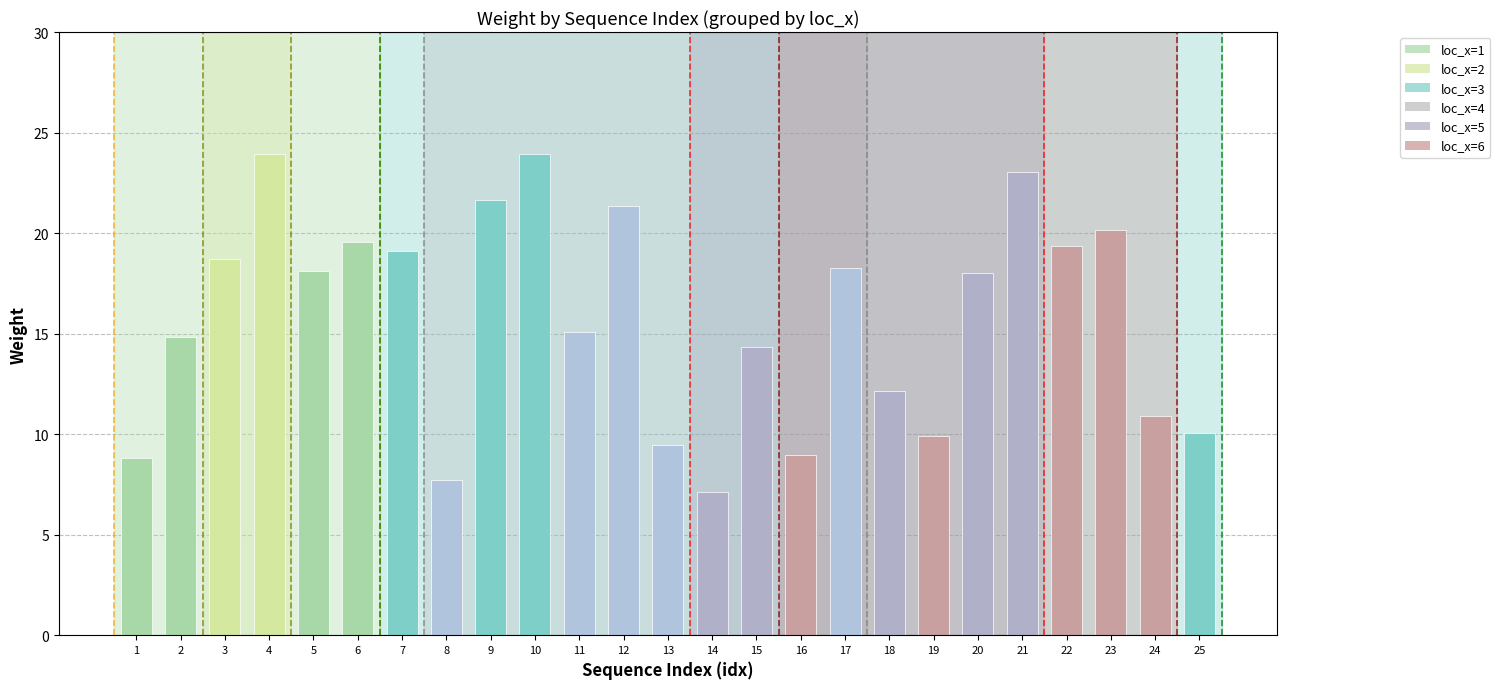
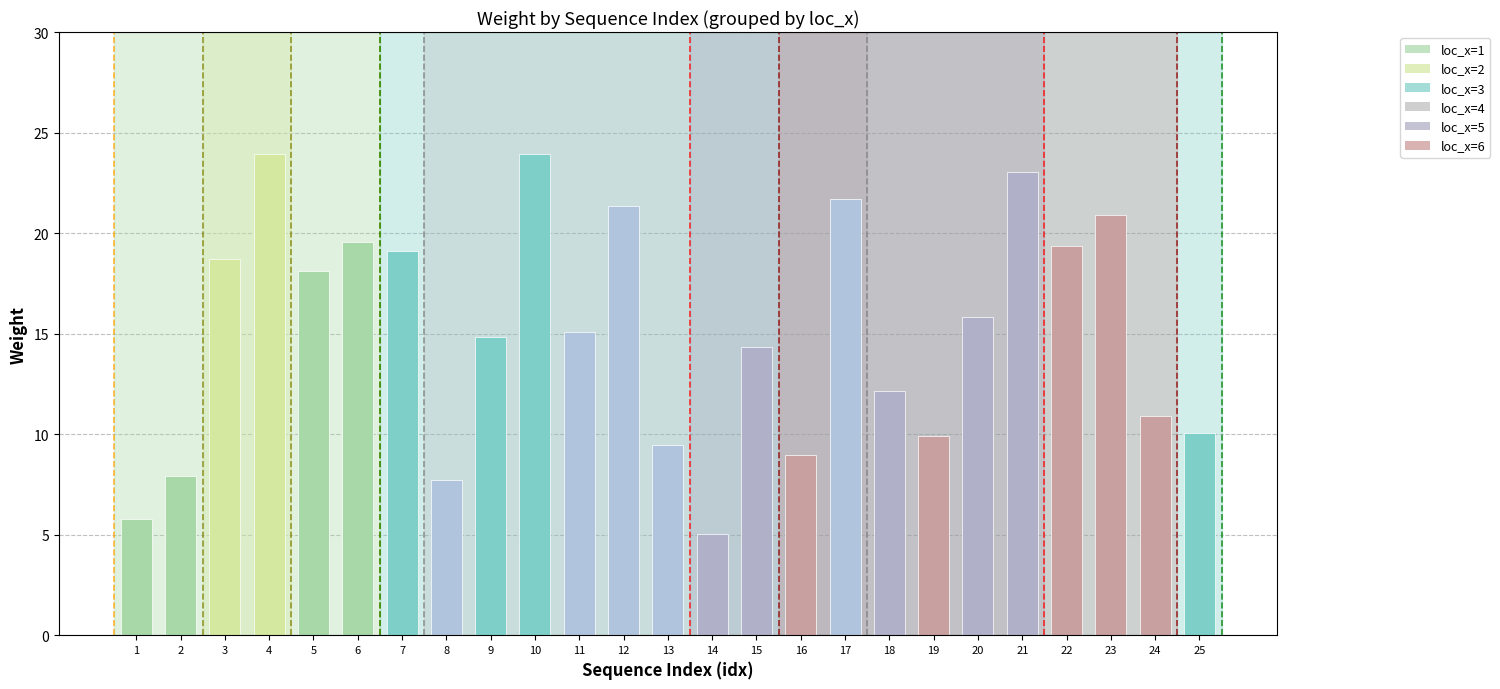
  {
-   "1": 8.8,
-   "2": 14.8,
+   "1": 5.8,
+   "2": 7.9,
    "3": 18.7,
    "4": 23.9,
    "5": 18.1,
    "6": 19.5,
    "7": 19.1,
    "8": 7.7,
-   "9": 21.6,
+   "9": 14.8,
    "10": 23.9,
    "11": 15.1,
    "12": 21.4,
    "13": 9.5,
-   "14": 7.1,
+   "14": 5.0,
    "15": 14.3,
    "16": 9.0,
-   "17": 18.3,
+   "17": 21.7,
    "18": 12.2,
    "19": 9.9,
-   "20": 18.0,
+   "20": 15.9,
    "21": 23.1,
    "22": 19.4,
-   "23": 20.1,
+   "23": 20.9,
    "24": 10.9,
    "25": 10.1
  }
